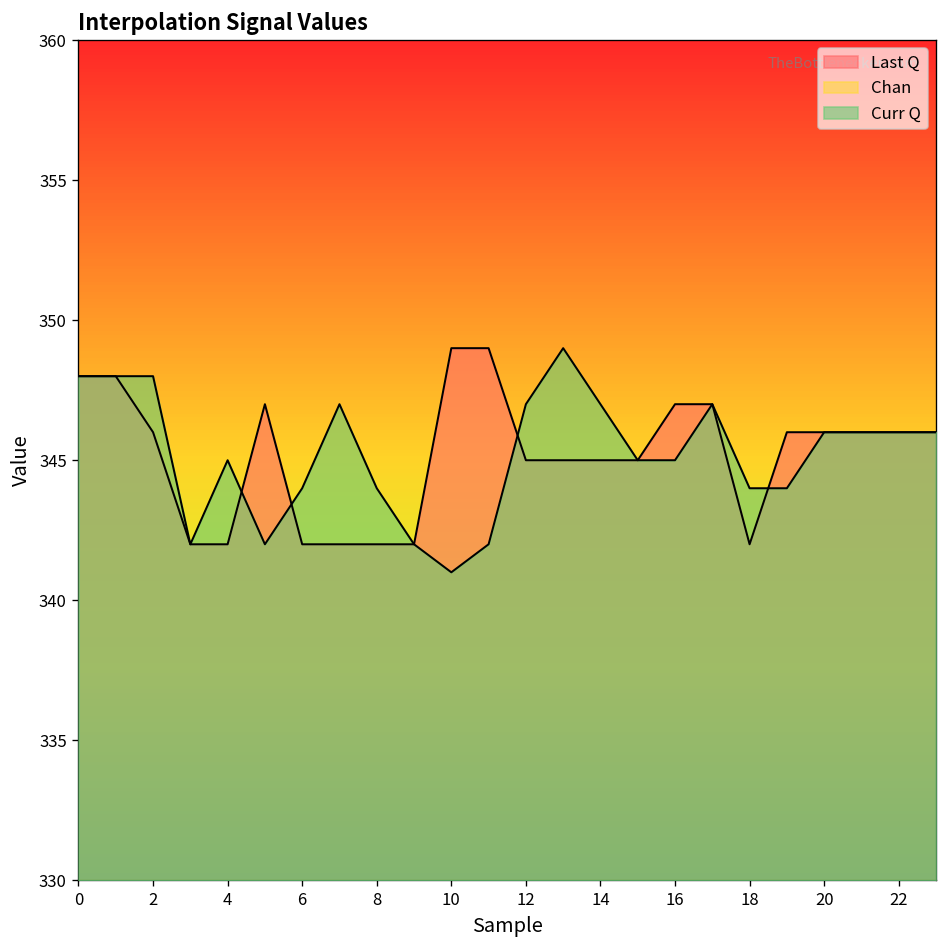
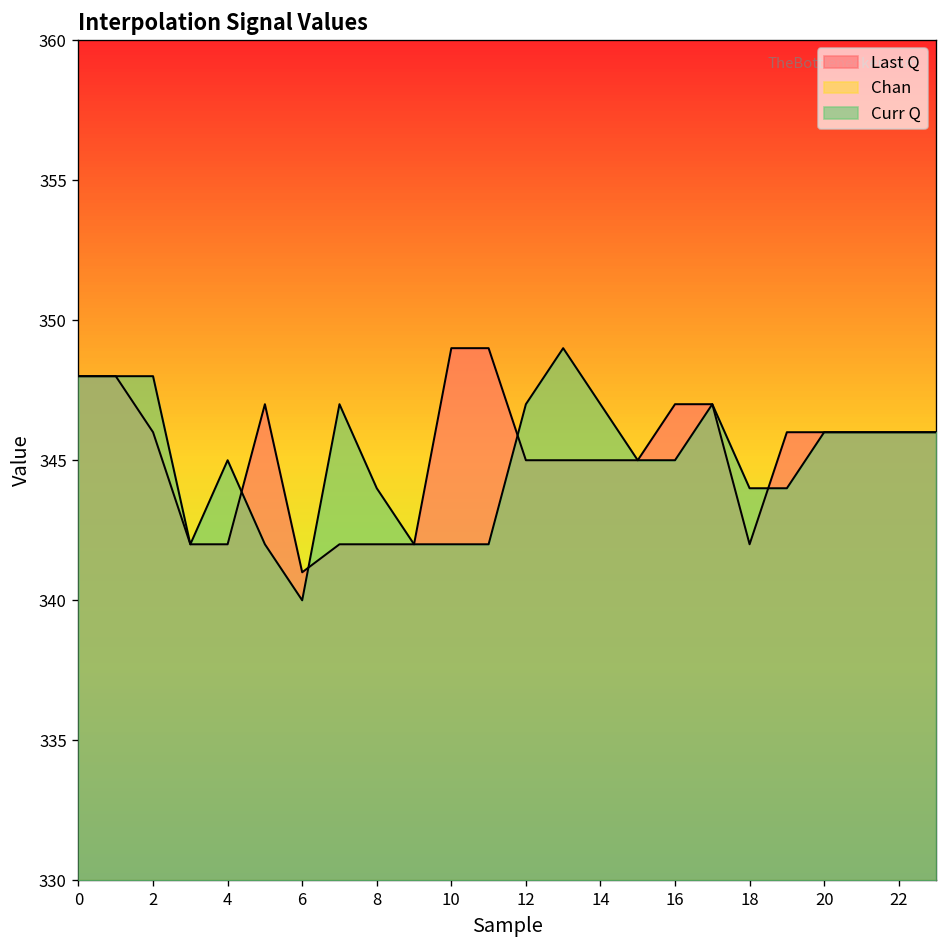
  {
    "Last Q": {
      "2": 346,
      "4": 342,
-     "6": 342,
+     "6": 341,
      "8": 342,
      "10": 349,
      "12": 345,
      "14": 345,
      "16": 347,
      "18": 342
    },
    "Chan": {
      "0": 330,
      "2": 330,
      "4": 330,
      "6": 330,
      "8": 330,
      "10": 330,
      "12": 330,
      "14": 330,
      "16": 330,
      "18": 330,
      "20": 330,
      "22": 330
    },
    "Curr Q": {
      "2": 348,
      "4": 345,
-     "6": 344,
+     "6": 340,
      "8": 344,
-     "10": 341,
+     "10": 342,
      "12": 347,
      "14": 347,
      "16": 345,
      "18": 344
    }
  }
